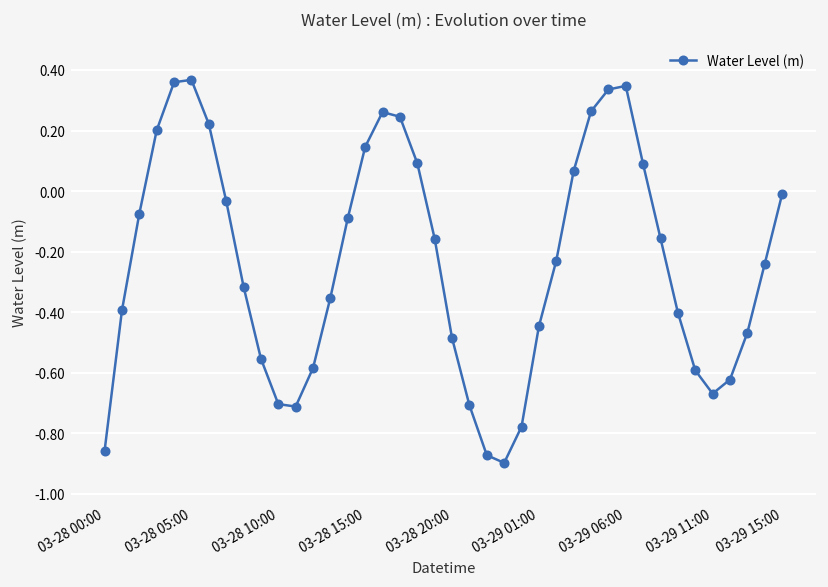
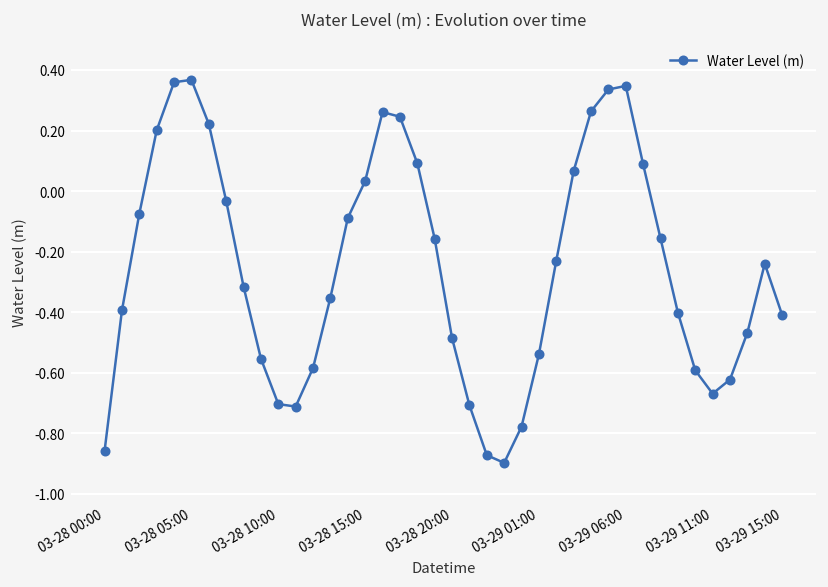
  {
    "03-28 00:00": -0.86,
    "03-28 05:00": 0.37,
    "03-28 10:00": -0.70,
-   "03-28 15:00": 0.15,
+   "03-28 15:00": 0.03,
    "03-28 20:00": -0.49,
-   "03-29 01:00": -0.45,
+   "03-29 01:00": -0.54,
    "03-29 06:00": 0.35,
    "03-29 11:00": -0.67,
-   "03-29 15:00": -0.01
+   "03-29 15:00": -0.41
  }
